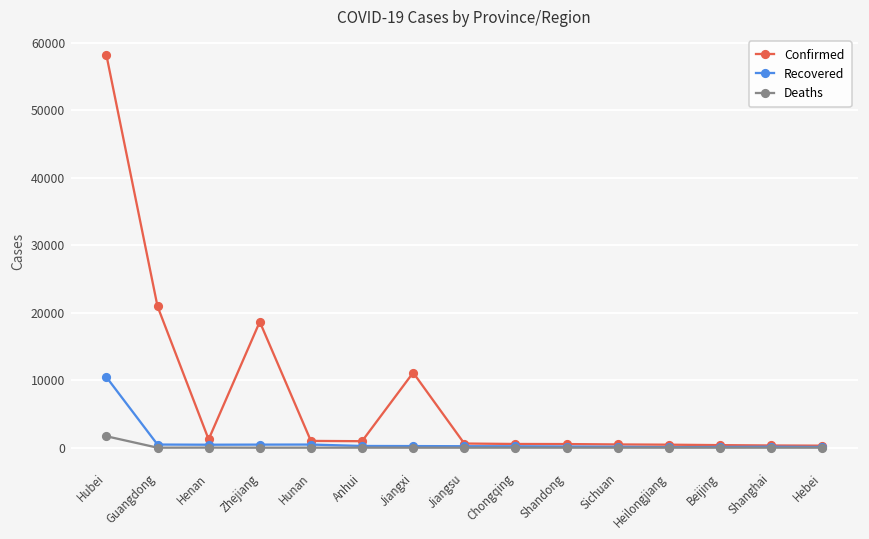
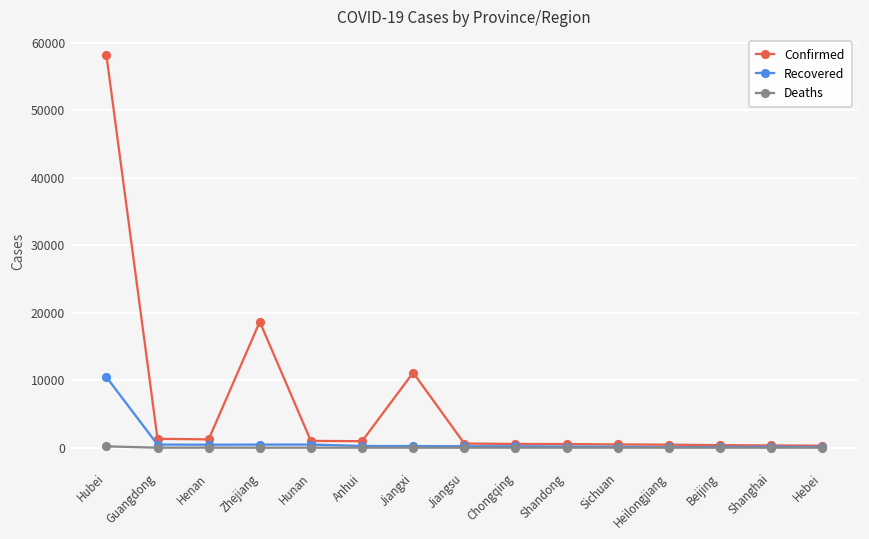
  {
    "Confirmed": {
      "Hubei": 58000,
-     "Guangdong": 21000,
+     "Guangdong": 1000,
      "Henan": 1000,
      "Zhejiang": 19000,
      "Hunan": 1000,
      "Anhui": 1000,
      "Jiangxi": 11000
    },
    "Recovered": {
      "Hubei": 10000,
      "Guangdong": 0,
      "Henan": 0,
      "Zhejiang": 0,
      "Hunan": 0
    },
    "Deaths": {
-     "Hubei": 2000,
+     "Hubei": 0,
      "Guangdong": 0,
      "Henan": 0,
      "Zhejiang": 0,
      "Hunan": 0
    }
  }
